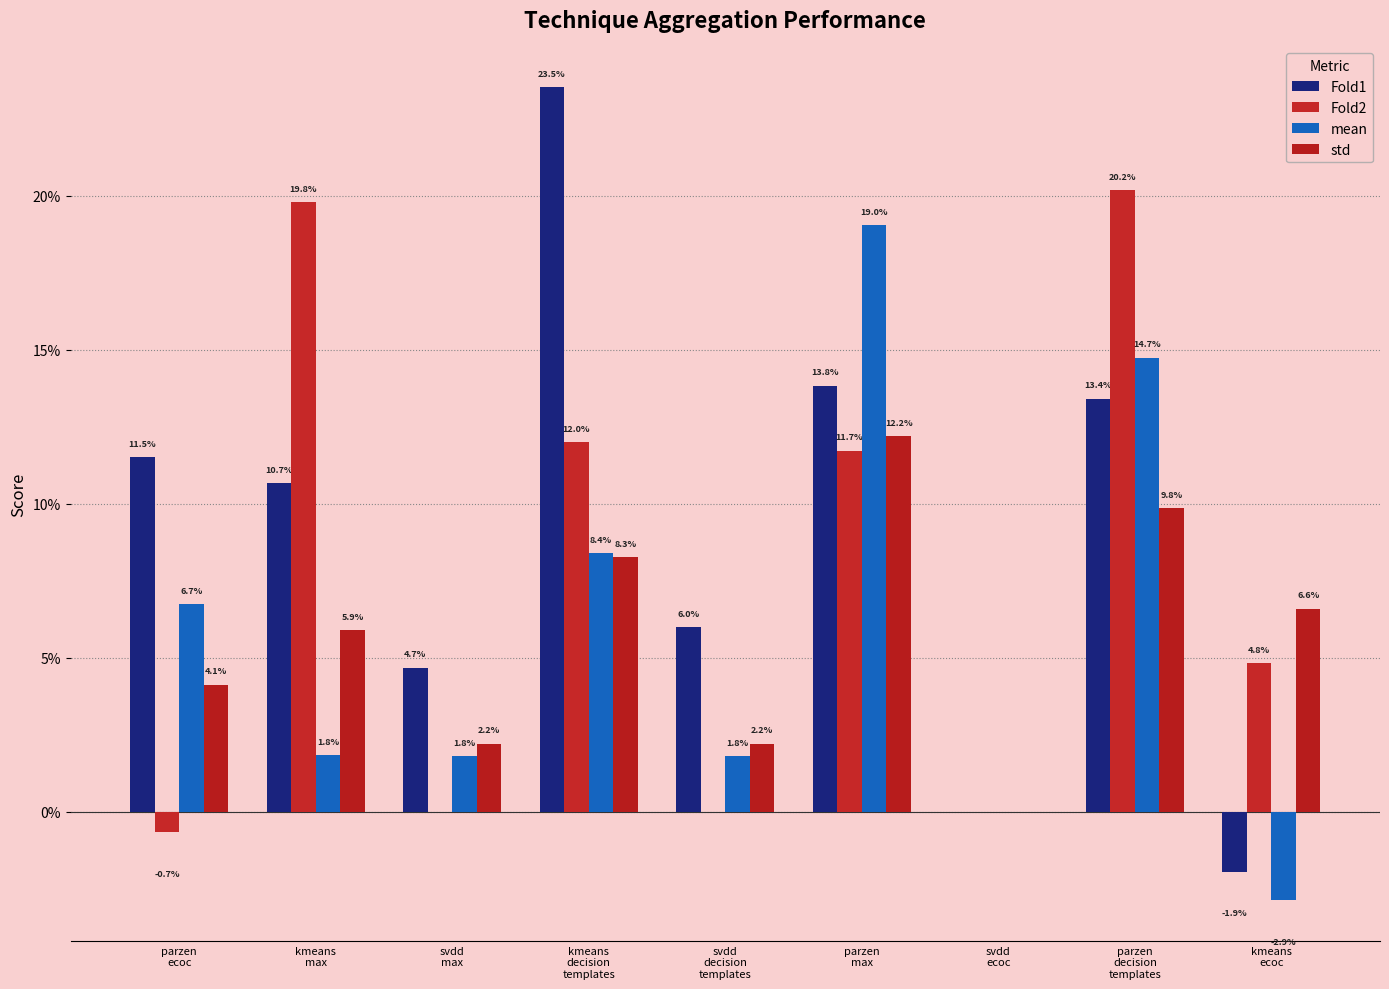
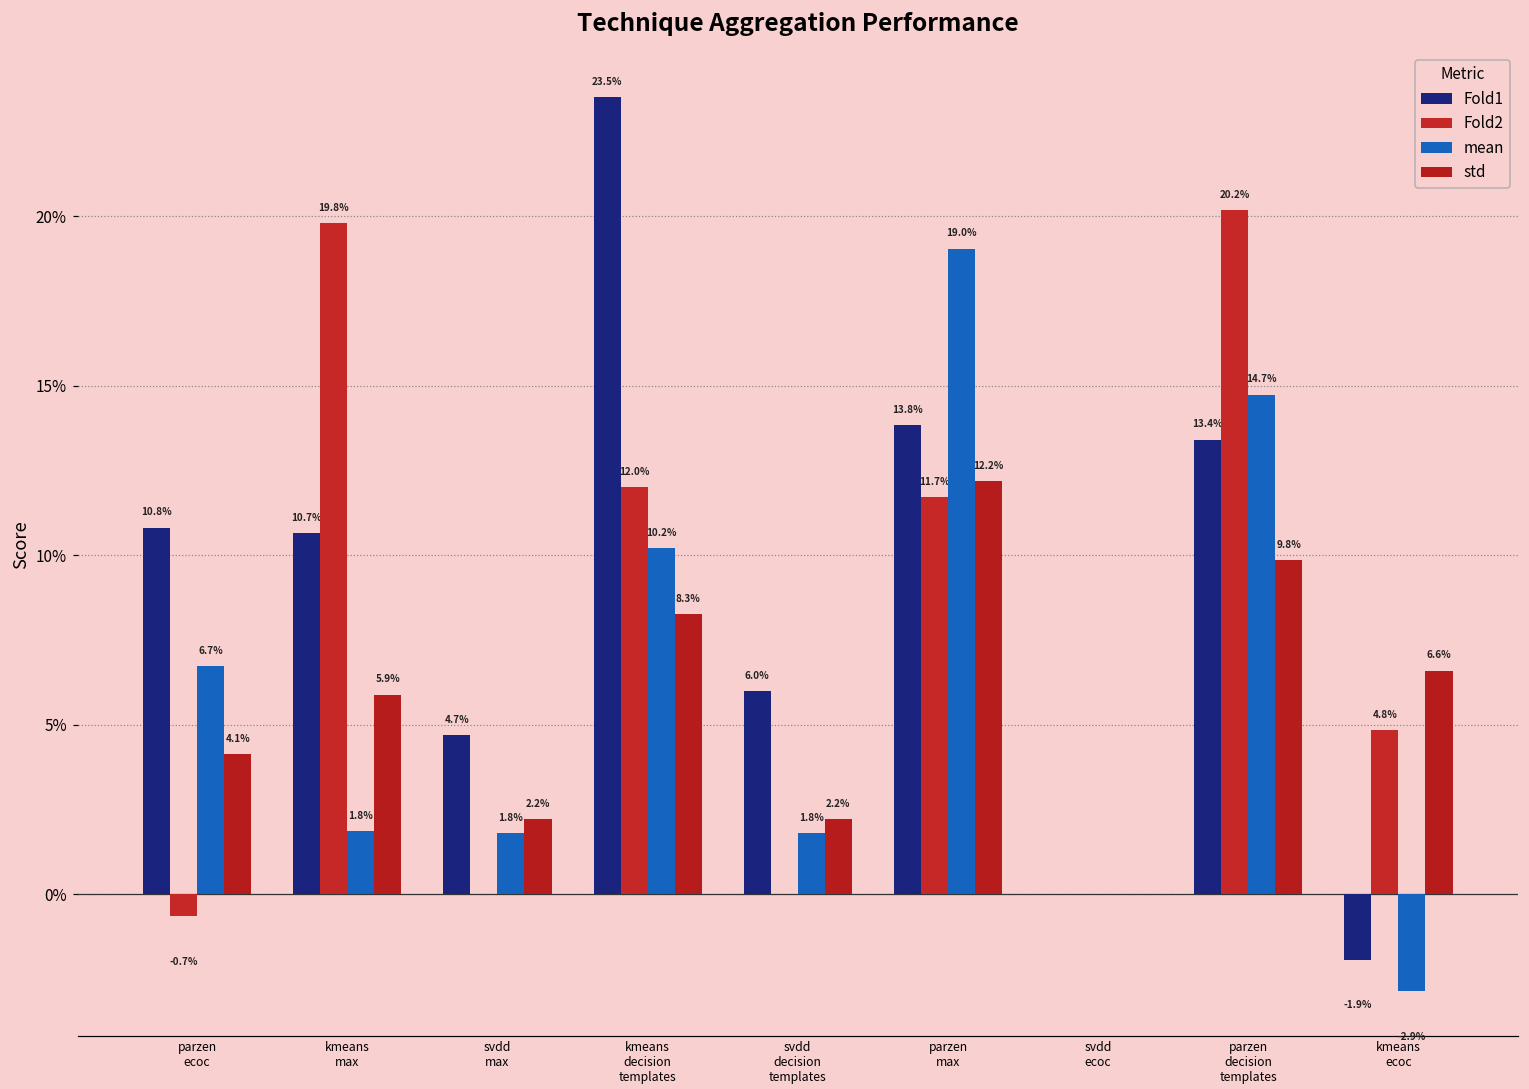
  {
    "Fold1": {
-     "parzen ecoc": "11.5%",
+     "parzen ecoc": "10.8%",
      "kmeans max": "10.7%",
      "svdd max": "4.7%",
      "kmeans decision templates": "23.5%",
      "svdd decision templates": "6.0%",
      "parzen max": "13.8%",
      "parzen decision templates": "13.4%"
    },
    "mean": {
      "parzen ecoc": "6.7%",
      "kmeans max": "1.8%",
      "svdd max": "1.8%",
-     "kmeans decision templates": "8.4%",
+     "kmeans decision templates": "10.2%",
      "svdd decision templates": "1.8%",
      "parzen max": "19.0%",
      "parzen decision templates": "14.7%"
    }
  }
